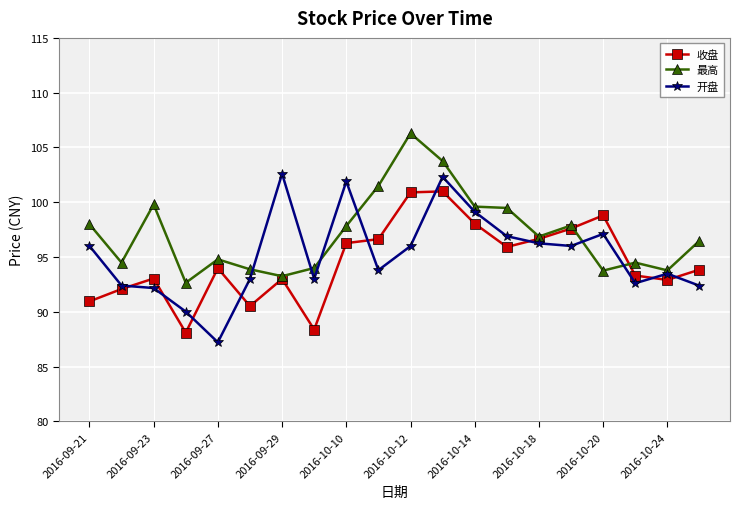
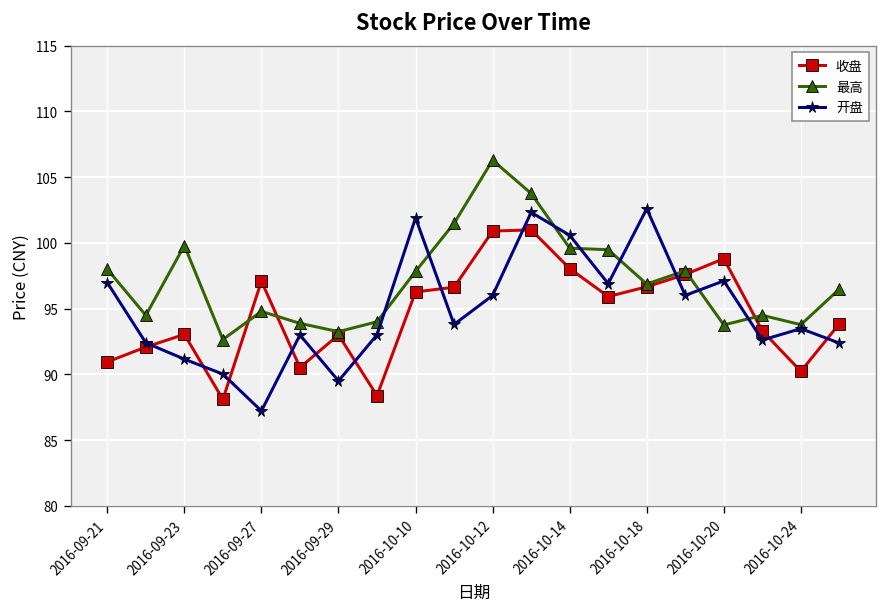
  {
    "收盘": {
      "2016-09-21": 91.0,
      "2016-09-23": 93.0,
-     "2016-09-27": 94.0,
+     "2016-09-27": 97.1,
      "2016-09-29": 93.0,
      "2016-10-10": 96.3,
      "2016-10-12": 100.9,
      "2016-10-14": 98.1,
      "2016-10-20": 98.8,
-     "2016-10-24": 92.9
+     "2016-10-24": 90.2
    },
    "最高": {
      "2016-09-21": 98.0,
      "2016-09-23": 99.8,
      "2016-09-27": 94.8,
      "2016-09-29": 93.3,
      "2016-10-10": 97.8,
      "2016-10-12": 106.3,
      "2016-10-14": 99.6,
      "2016-10-20": 93.8,
      "2016-10-24": 93.8
    },
    "开盘": {
-     "2016-09-21": 96.0,
-     "2016-09-23": 92.2,
+     "2016-09-21": 97.0,
+     "2016-09-23": 91.2,
      "2016-09-27": 87.2,
-     "2016-09-29": 102.6,
+     "2016-09-29": 89.5,
      "2016-10-10": 101.9,
      "2016-10-12": 96.0,
-     "2016-10-14": 99.1,
-     "2016-10-18": 96.3,
+     "2016-10-14": 100.6,
+     "2016-10-18": 102.6,
      "2016-10-20": 97.1,
      "2016-10-24": 93.5
    }
  }
